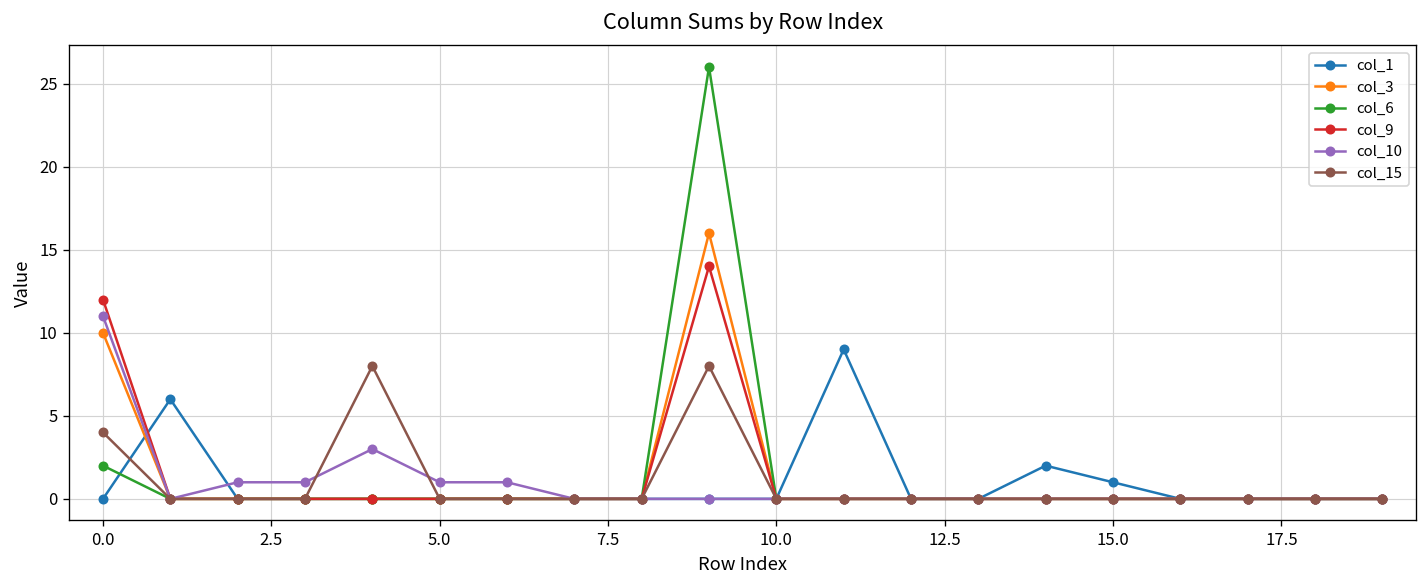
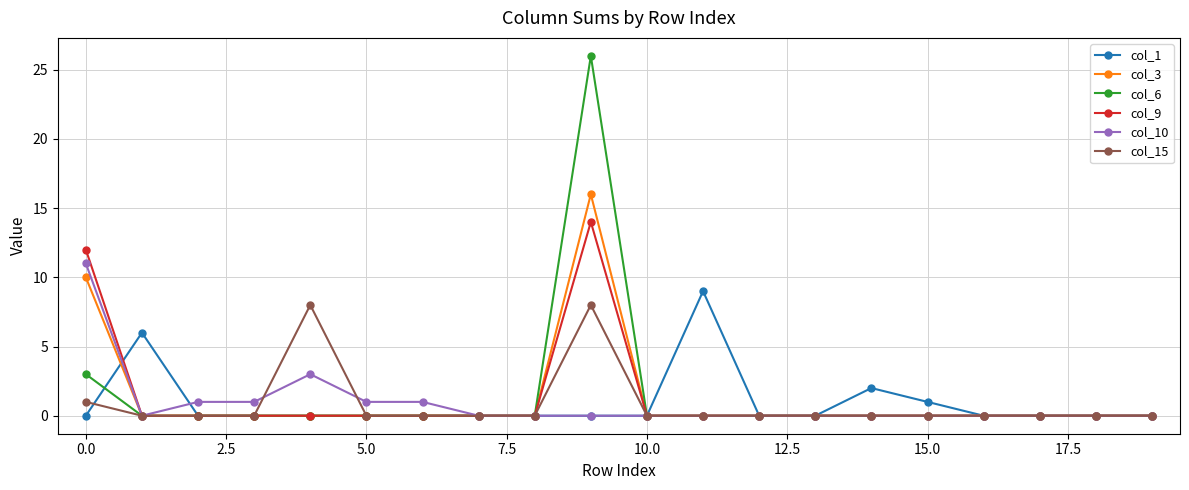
  {
    "col_1": {
      "0.0": 0,
      "15.0": 1
    },
    "col_3": {
      "0.0": 10
    },
    "col_6": {
-     "0.0": 2
+     "0.0": 3
    },
    "col_9": {
      "0.0": 12
    },
    "col_10": {
      "0.0": 11,
      "5.0": 1
    },
    "col_15": {
-     "0.0": 4
+     "0.0": 1
    }
  }
